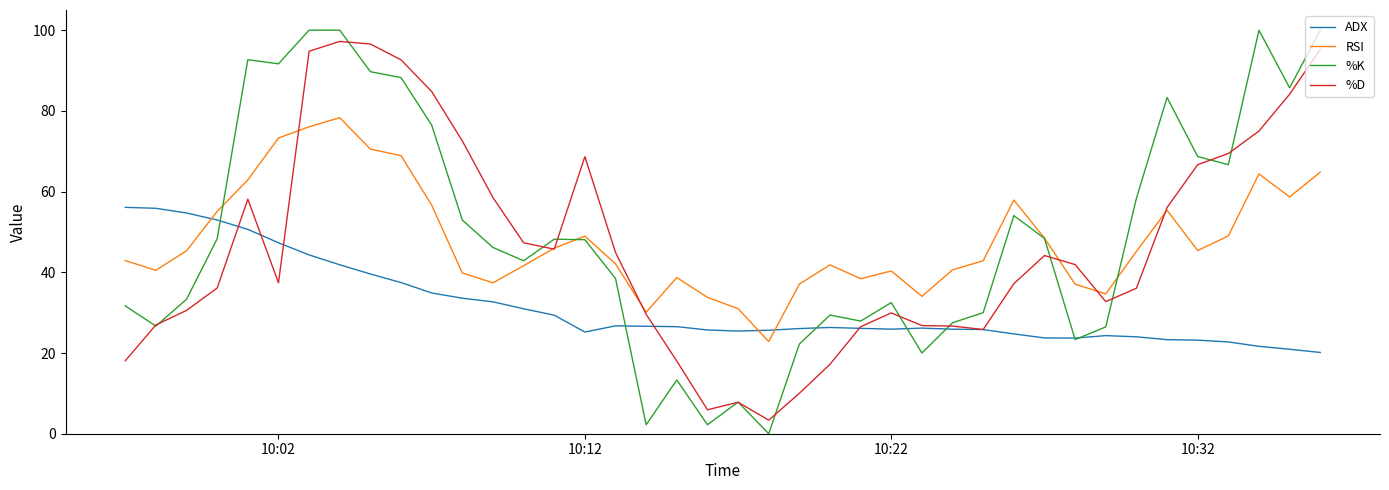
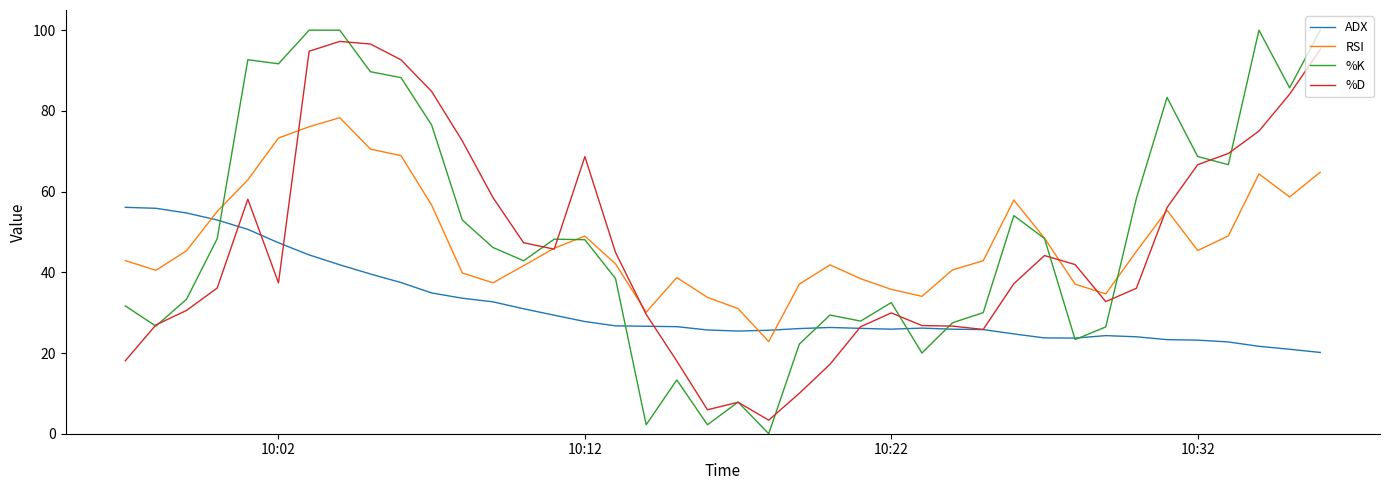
  {
    "ADX": {
      "10:02": 47,
-     "10:12": 25,
+     "10:12": 28,
      "10:22": 26,
      "10:32": 23
    },
    "RSI": {
      "10:02": 73,
      "10:12": 49,
-     "10:22": 40,
+     "10:22": 36,
      "10:32": 45
    },
    "%K": {
      "10:02": 92,
      "10:12": 48,
      "10:22": 33,
      "10:32": 69
    },
    "%D": {
      "10:02": 37,
      "10:12": 69,
      "10:22": 30,
      "10:32": 67
    }
  }
